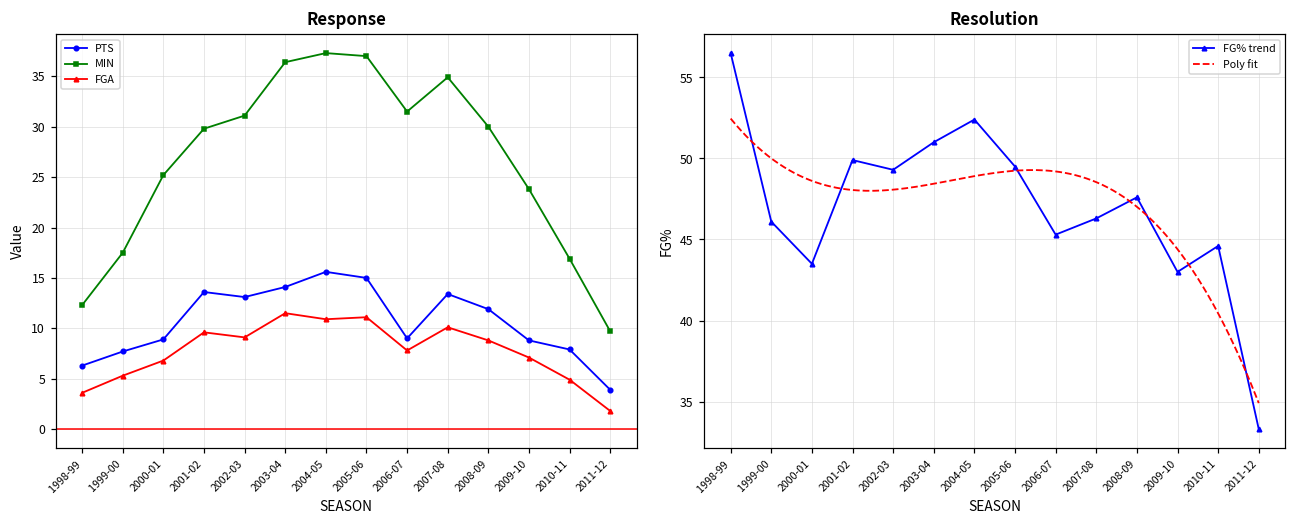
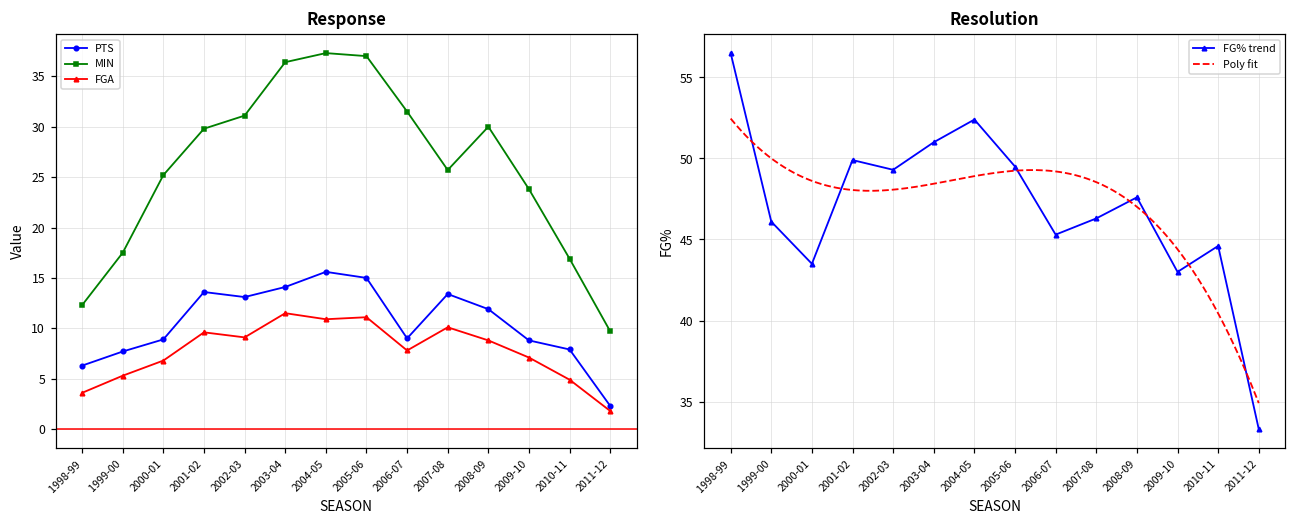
  {
    "Response": {
      "PTS": {
        "1998-99": 6,
        "1999-00": 8,
        "2000-01": 9,
        "2001-02": 14,
        "2002-03": 13,
        "2003-04": 14,
        "2004-05": 16,
        "2005-06": 15,
        "2006-07": 9,
        "2007-08": 13,
        "2008-09": 12,
        "2009-10": 9,
        "2010-11": 8,
-       "2011-12": 4
+       "2011-12": 2
      },
      "MIN": {
        "1998-99": 12,
        "1999-00": 18,
        "2000-01": 25,
        "2001-02": 30,
        "2002-03": 31,
        "2003-04": 36,
        "2004-05": 37,
        "2005-06": 37,
        "2006-07": 32,
-       "2007-08": 35,
+       "2007-08": 26,
        "2008-09": 30,
        "2009-10": 24,
        "2010-11": 17,
        "2011-12": 10
      },
      "FGA": {
        "1998-99": 4,
        "1999-00": 5,
        "2000-01": 7,
        "2001-02": 10,
        "2002-03": 9,
        "2003-04": 12,
        "2004-05": 11,
        "2005-06": 11,
        "2006-07": 8,
        "2007-08": 10,
        "2008-09": 9,
        "2009-10": 7,
        "2010-11": 5,
        "2011-12": 2
      }
    },
    "Resolution": {
      "FG% trend": {
        "1998-99": 56.5,
        "1999-00": 46.1,
        "2000-01": 43.5,
        "2001-02": 49.9,
        "2002-03": 49.3,
        "2003-04": 51.0,
        "2004-05": 52.4,
        "2005-06": 49.5,
        "2006-07": 45.3,
        "2007-08": 46.3,
        "2008-09": 47.6,
        "2009-10": 43.0,
        "2010-11": 44.6,
        "2011-12": 33.3
      },
      "Poly fit": {
        "1998-99": 52.5,
        "2011-12": 34.9
      }
    }
  }
